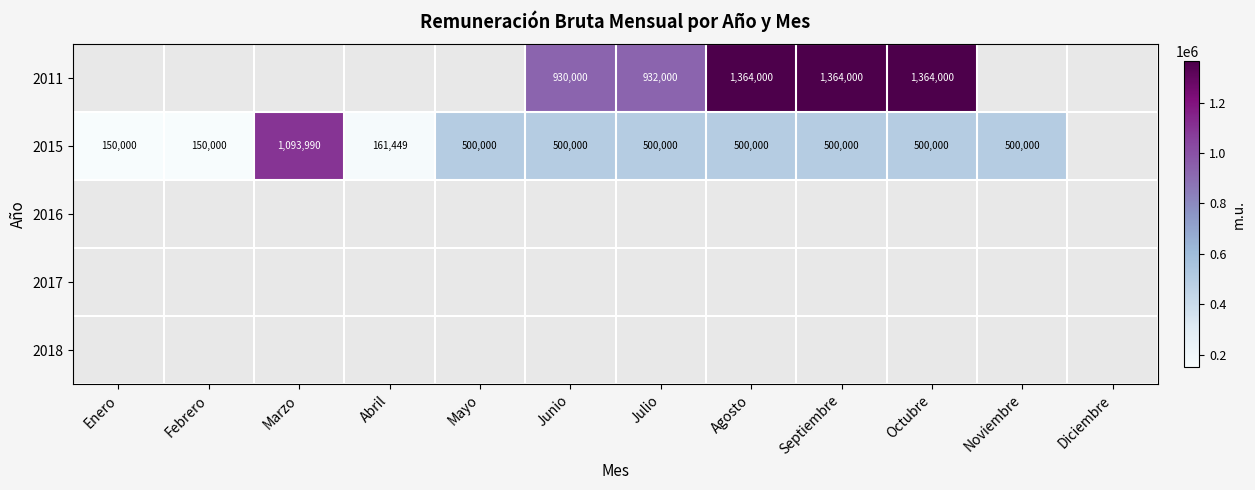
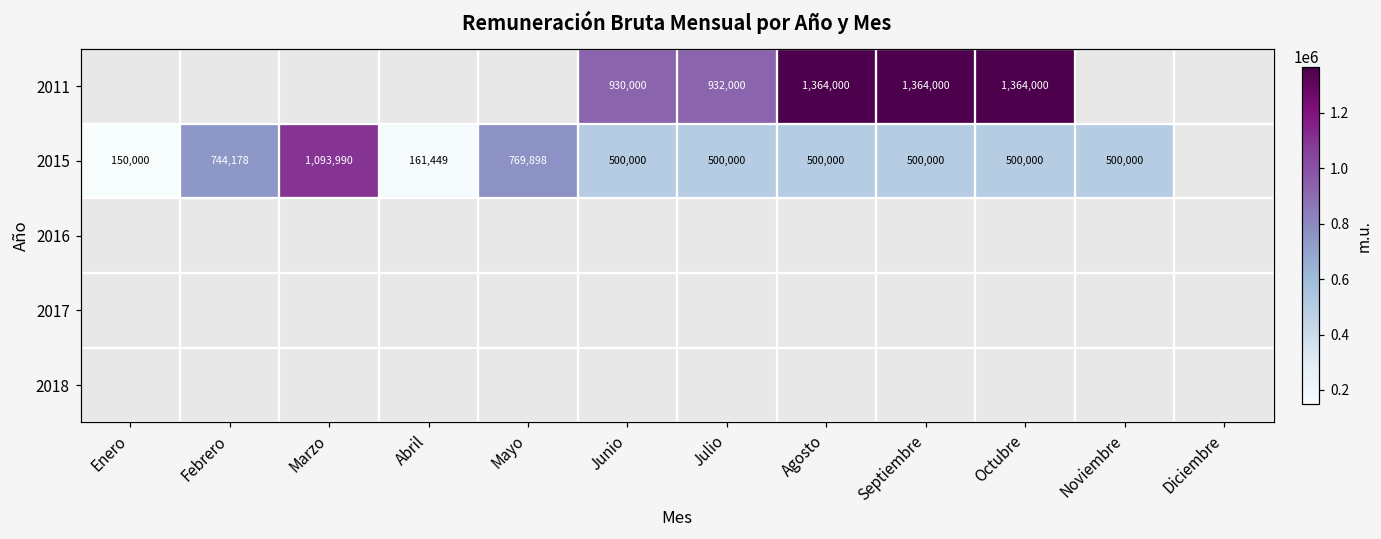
  {
    "2011": {
      "Junio": "930,000",
      "Julio": "932,000",
      "Agosto": "1,364,000",
      "Septiembre": "1,364,000",
      "Octubre": "1,364,000"
    },
    "2015": {
      "Enero": "150,000",
-     "Febrero": "150,000",
+     "Febrero": "744,178",
      "Marzo": "1,093,990",
      "Abril": "161,449",
-     "Mayo": "500,000",
+     "Mayo": "769,898",
      "Junio": "500,000",
      "Julio": "500,000",
      "Agosto": "500,000",
      "Septiembre": "500,000",
      "Octubre": "500,000",
      "Noviembre": "500,000"
    }
  }
